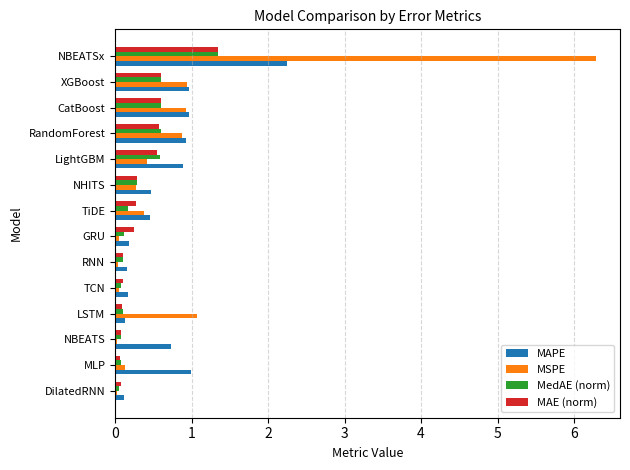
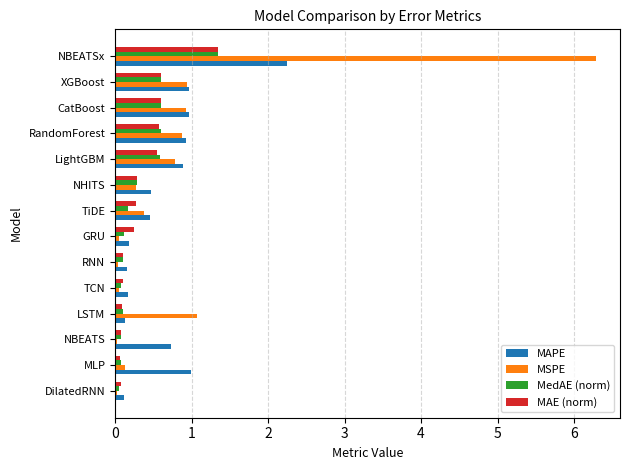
  {
    "MAPE": {
      "NBEATSx": 2.3,
      "XGBoost": 1.0,
      "CatBoost": 1.0,
      "RandomForest": 0.9,
      "LightGBM": 0.9,
      "NHITS": 0.5,
      "TiDE": 0.5,
      "GRU": 0.2,
      "RNN": 0.2,
      "TCN": 0.2,
      "LSTM": 0.1,
      "NBEATS": 0.7,
      "MLP": 1.0,
      "DilatedRNN": 0.1
    },
    "MSPE": {
      "NBEATSx": 6.3,
      "XGBoost": 0.9,
      "CatBoost": 0.9,
      "RandomForest": 0.9,
-     "LightGBM": 0.4,
+     "LightGBM": 0.8,
      "NHITS": 0.3,
      "TiDE": 0.4,
      "GRU": 0.0,
      "RNN": 0.0,
      "TCN": 0.0,
      "LSTM": 1.1,
      "MLP": 0.1
    },
    "MedAE (norm)": {
      "NBEATSx": 1.4,
      "XGBoost": 0.6,
      "CatBoost": 0.6,
      "RandomForest": 0.6,
      "LightGBM": 0.6,
      "NHITS": 0.3,
      "TiDE": 0.2,
      "GRU": 0.1,
      "RNN": 0.1,
      "TCN": 0.1,
      "LSTM": 0.1,
      "NBEATS": 0.1,
      "MLP": 0.1,
      "DilatedRNN": 0.1
    },
    "MAE (norm)": {
      "NBEATSx": 1.4,
      "XGBoost": 0.6,
      "CatBoost": 0.6,
      "RandomForest": 0.6,
      "LightGBM": 0.5,
      "NHITS": 0.3,
      "TiDE": 0.3,
      "GRU": 0.2,
      "RNN": 0.1,
      "TCN": 0.1,
      "LSTM": 0.1,
      "NBEATS": 0.1,
      "MLP": 0.1,
      "DilatedRNN": 0.1
    }
  }
